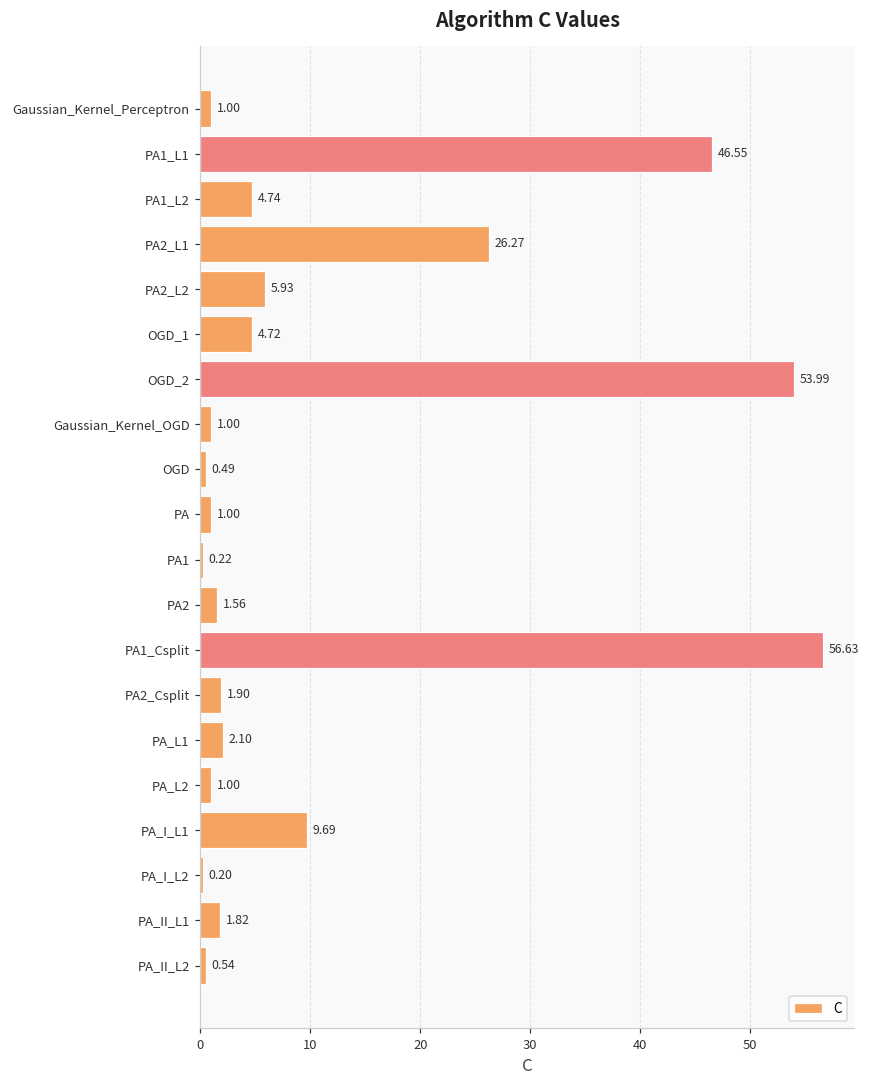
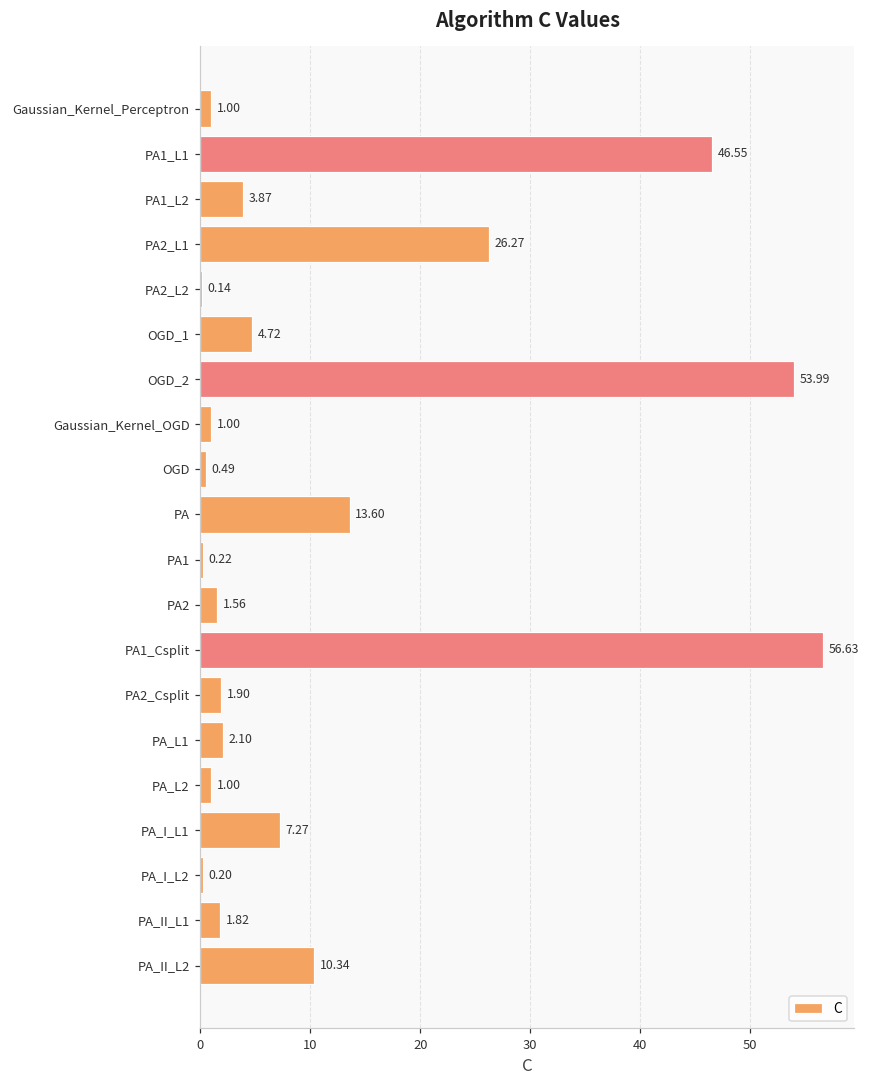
  {
    "Gaussian_Kernel_Perceptron": 1.00,
    "PA1_L1": 46.55,
-   "PA1_L2": 4.74,
+   "PA1_L2": 3.87,
    "PA2_L1": 26.27,
-   "PA2_L2": 5.93,
+   "PA2_L2": 0.14,
    "OGD_1": 4.72,
    "OGD_2": 53.99,
    "Gaussian_Kernel_OGD": 1.00,
    "OGD": 0.49,
-   "PA": 1.00,
+   "PA": 13.60,
    "PA1": 0.22,
    "PA2": 1.56,
    "PA1_Csplit": 56.63,
    "PA2_Csplit": 1.90,
    "PA_L1": 2.10,
    "PA_L2": 1.00,
-   "PA_I_L1": 9.69,
+   "PA_I_L1": 7.27,
    "PA_I_L2": 0.20,
    "PA_II_L1": 1.82,
-   "PA_II_L2": 0.54
+   "PA_II_L2": 10.34
  }
